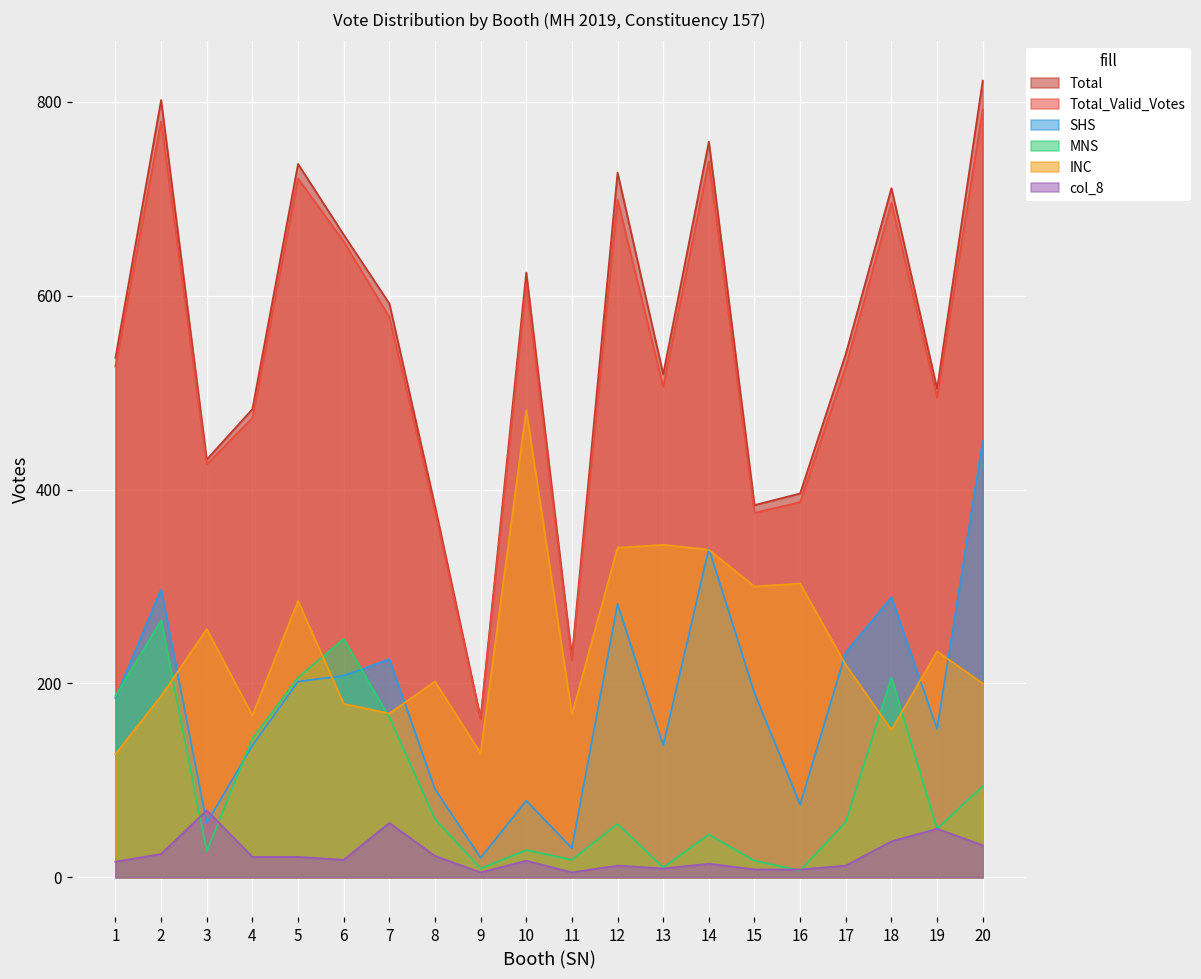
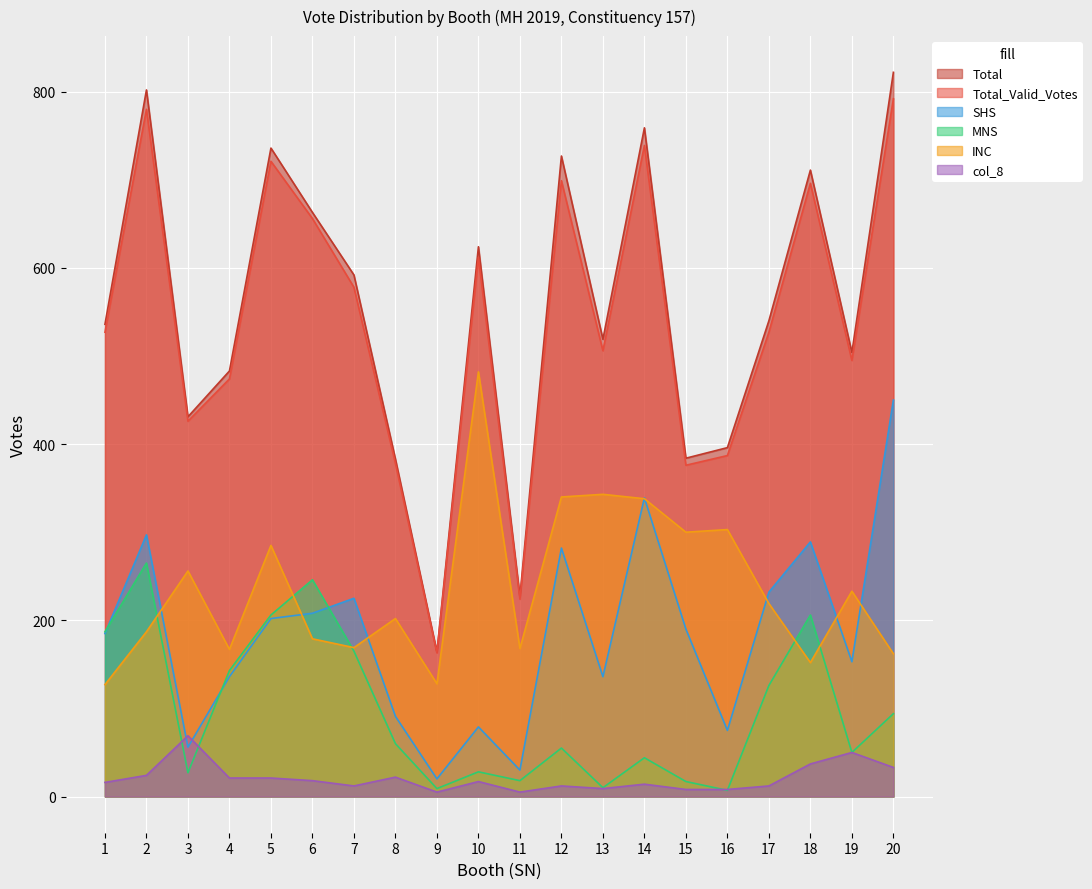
  {
    "SHS": {
      "2": 300,
      "3": 60,
      "4": 140,
      "5": 200,
      "6": 210,
      "7": 230,
      "8": 90,
      "9": 20,
      "10": 80,
      "11": 30,
      "12": 280,
      "13": 140,
      "15": 190,
      "16": 80,
      "17": 230,
      "18": 290,
      "19": 150,
      "20": 450
    },
    "MNS": {
      "2": 270,
      "3": 30,
      "4": 140,
      "5": 210,
      "6": 250,
      "7": 170,
      "8": 60,
      "9": 10,
      "10": 30,
      "11": 20,
      "12": 60,
      "14": 40,
      "15": 20,
-     "17": 60,
+     "17": 130,
      "18": 210,
      "20": 90
    },
    "INC": {
      "1": 130,
      "2": 190,
      "3": 260,
      "4": 170,
      "5": 290,
      "6": 180,
      "7": 170,
      "8": 200,
      "9": 130,
      "10": 480,
      "11": 170,
      "12": 340,
      "13": 340,
      "15": 300,
      "16": 300,
      "17": 220,
      "18": 150,
      "19": 230,
-     "20": 200
+     "20": 160
    },
    "col_8": {
      "1": 20,
      "2": 20,
      "3": 70,
      "4": 20,
      "5": 20,
      "6": 20,
-     "7": 60,
+     "7": 10,
      "8": 20,
      "9": 10,
      "10": 20,
      "11": 10,
      "12": 10,
      "14": 10,
      "15": 10,
      "17": 10,
      "18": 40,
      "20": 30
    }
  }
